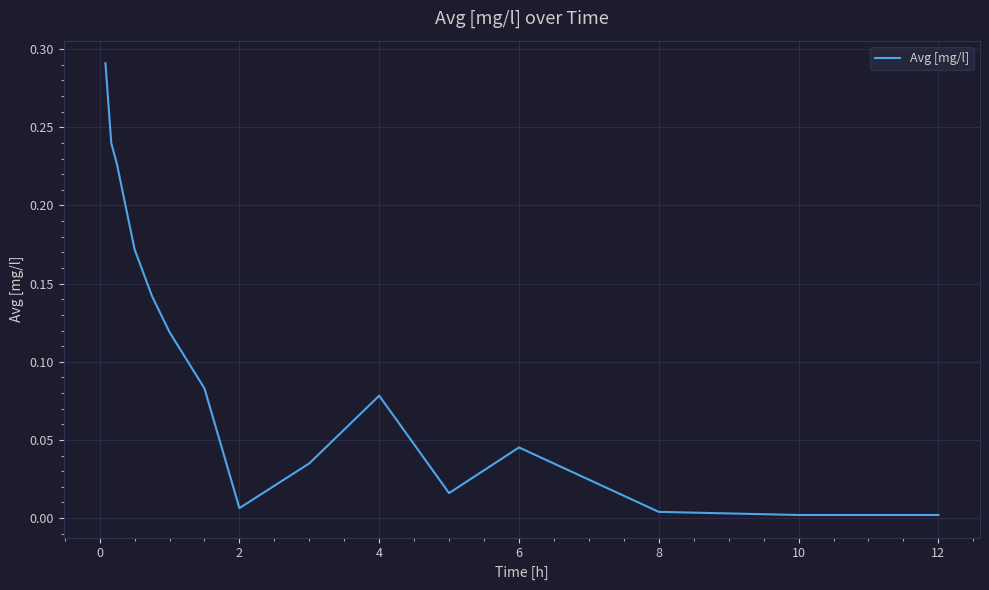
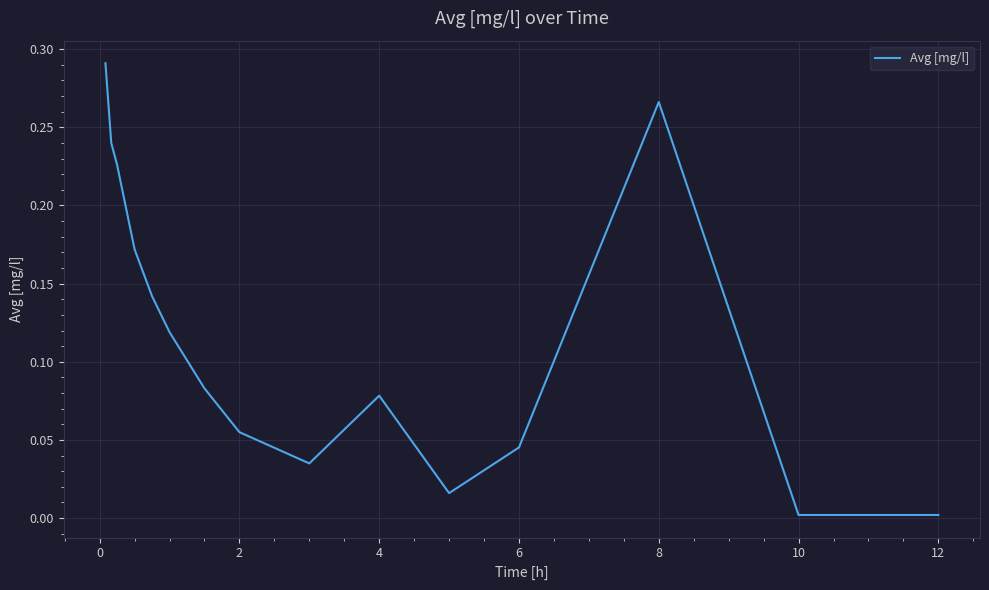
  {
-   "2": 0.006,
+   "2": 0.055,
    "4": 0.078,
    "6": 0.045,
-   "8": 0.004,
+   "8": 0.266,
    "10": 0.002,
    "12": 0.002
  }
